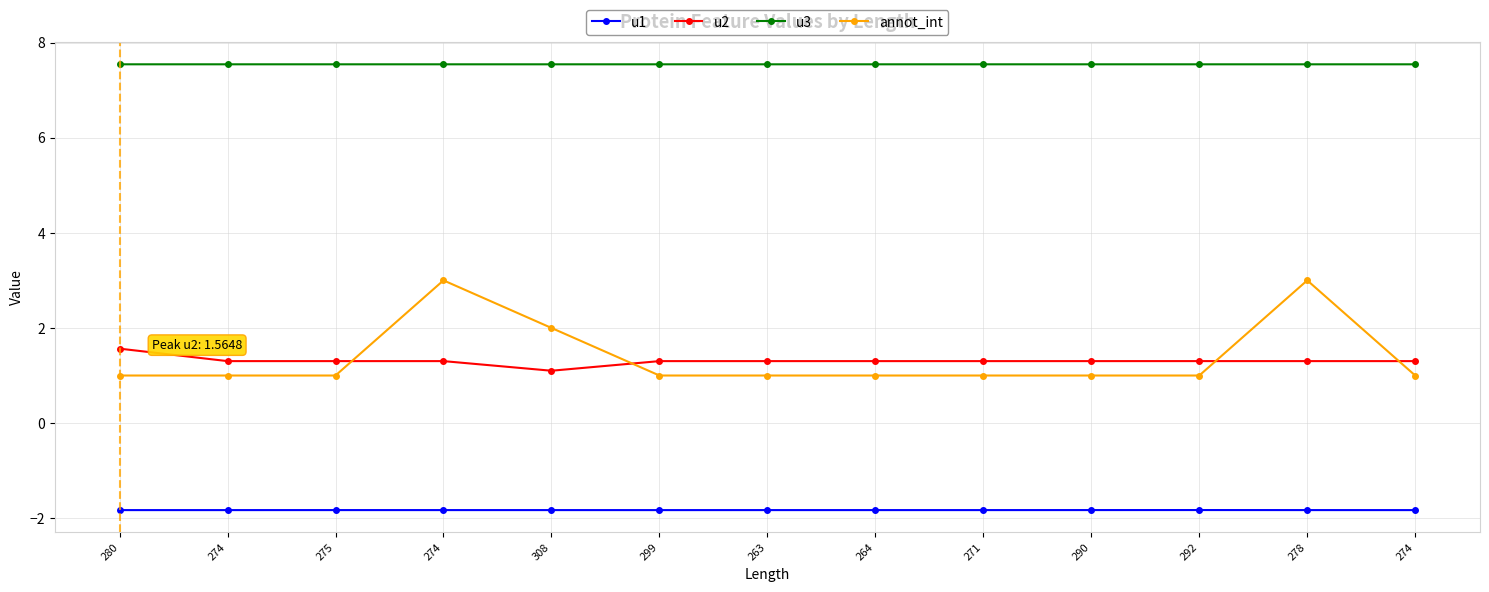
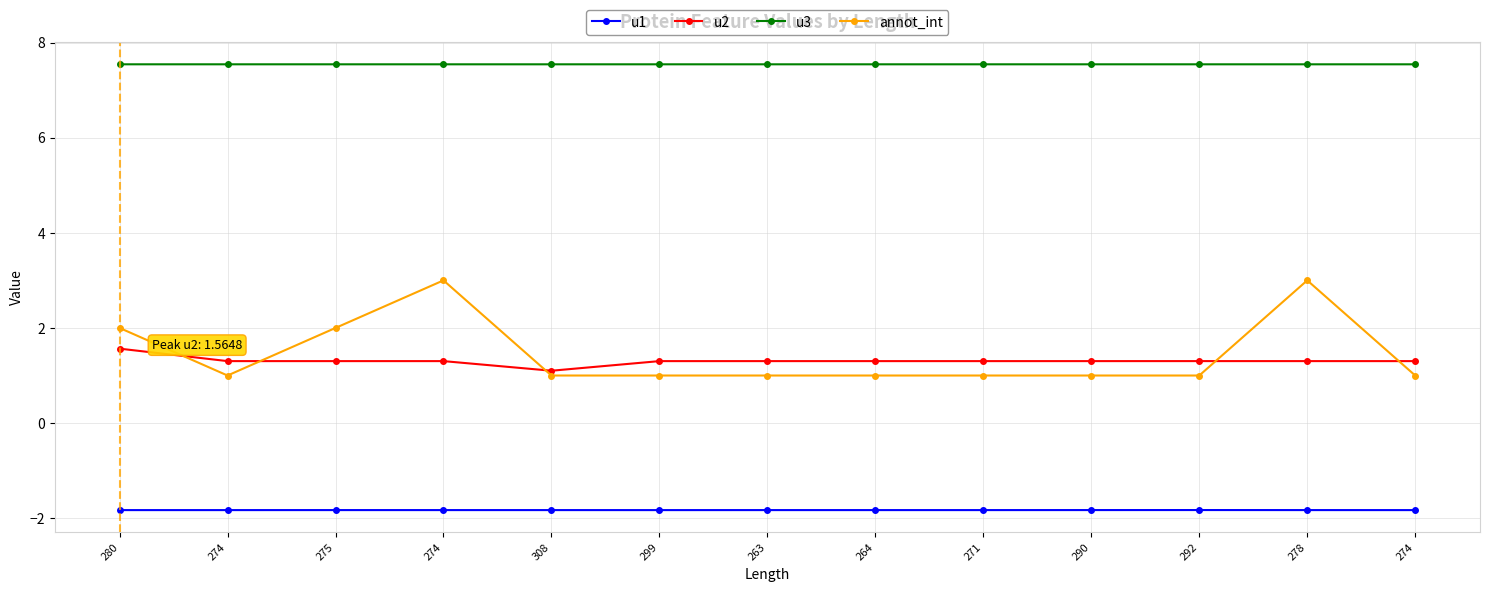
  {
    "u1": {
      "280": -1.8,
      "275": -1.8,
      "308": -1.8,
      "299": -1.8,
      "263": -1.8,
      "264": -1.8,
      "271": -1.8,
      "290": -1.8,
      "292": -1.8,
      "278": -1.8
    },
    "u2": {
      "280": 1.6,
      "275": 1.3,
      "308": 1.1,
      "299": 1.3,
      "263": 1.3,
      "264": 1.3,
      "271": 1.3,
      "290": 1.3,
      "292": 1.3,
      "278": 1.3
    },
    "u3": {
      "280": 7.5,
      "275": 7.5,
      "308": 7.5,
      "299": 7.5,
      "263": 7.5,
      "264": 7.5,
      "271": 7.5,
      "290": 7.5,
      "292": 7.5,
      "278": 7.5
    },
    "annot_int": {
-     "280": 1,
-     "275": 1,
-     "308": 2,
+     "280": 2,
+     "275": 2,
+     "308": 1,
      "299": 1,
      "263": 1,
      "264": 1,
      "271": 1,
      "290": 1,
      "292": 1,
      "278": 3
    }
  }
